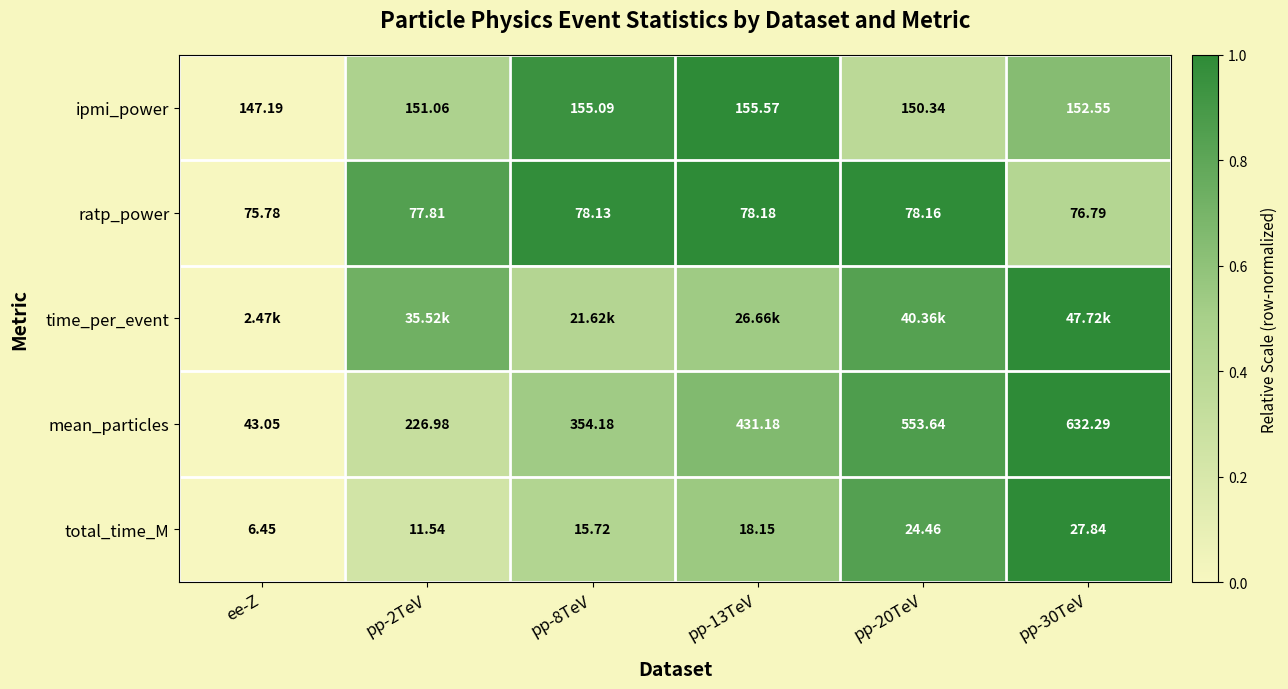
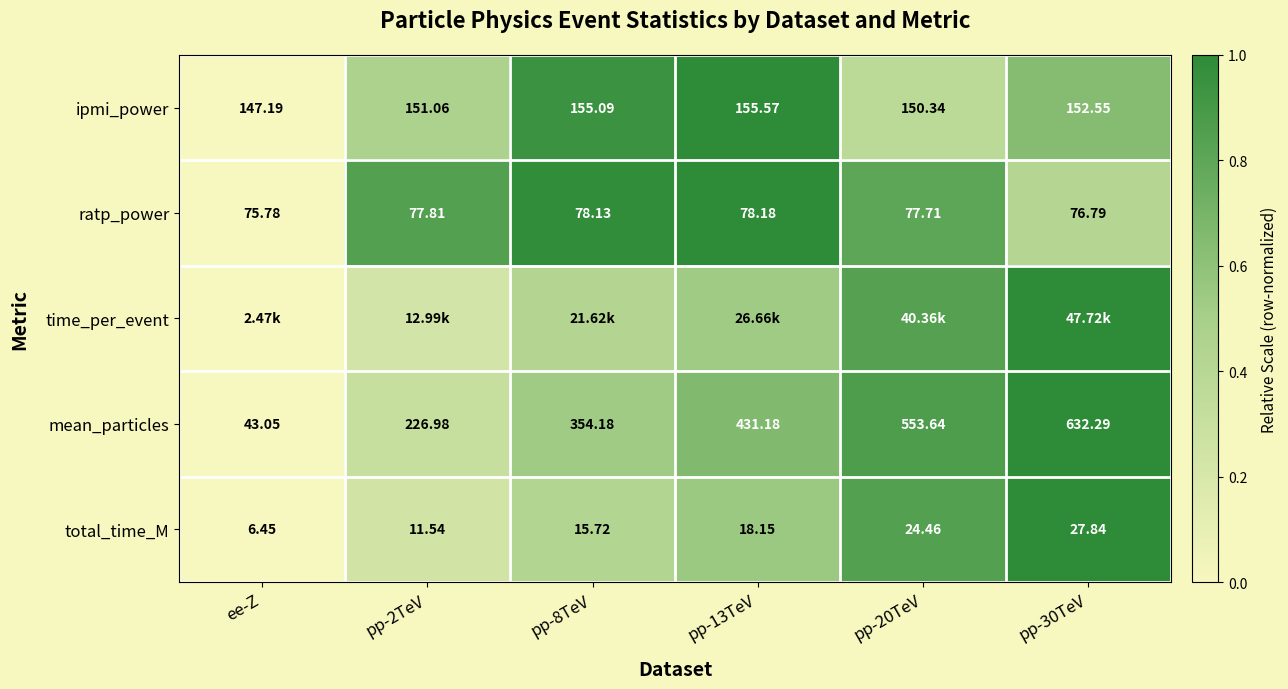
  {
    "ipmi_power": {
      "ee-Z": "147.19",
      "pp-2TeV": "151.06",
      "pp-8TeV": "155.09",
      "pp-13TeV": "155.57",
      "pp-20TeV": "150.34",
      "pp-30TeV": "152.55"
    },
    "ratp_power": {
      "ee-Z": "75.78",
      "pp-2TeV": "77.81",
      "pp-8TeV": "78.13",
      "pp-13TeV": "78.18",
-     "pp-20TeV": "78.16",
+     "pp-20TeV": "77.71",
      "pp-30TeV": "76.79"
    },
    "time_per_event": {
      "ee-Z": "2.47k",
-     "pp-2TeV": "35.52k",
+     "pp-2TeV": "12.99k",
      "pp-8TeV": "21.62k",
      "pp-13TeV": "26.66k",
      "pp-20TeV": "40.36k",
      "pp-30TeV": "47.72k"
    },
    "mean_particles": {
      "ee-Z": "43.05",
      "pp-2TeV": "226.98",
      "pp-8TeV": "354.18",
      "pp-13TeV": "431.18",
      "pp-20TeV": "553.64",
      "pp-30TeV": "632.29"
    },
    "total_time_M": {
      "ee-Z": "6.45",
      "pp-2TeV": "11.54",
      "pp-8TeV": "15.72",
      "pp-13TeV": "18.15",
      "pp-20TeV": "24.46",
      "pp-30TeV": "27.84"
    }
  }
